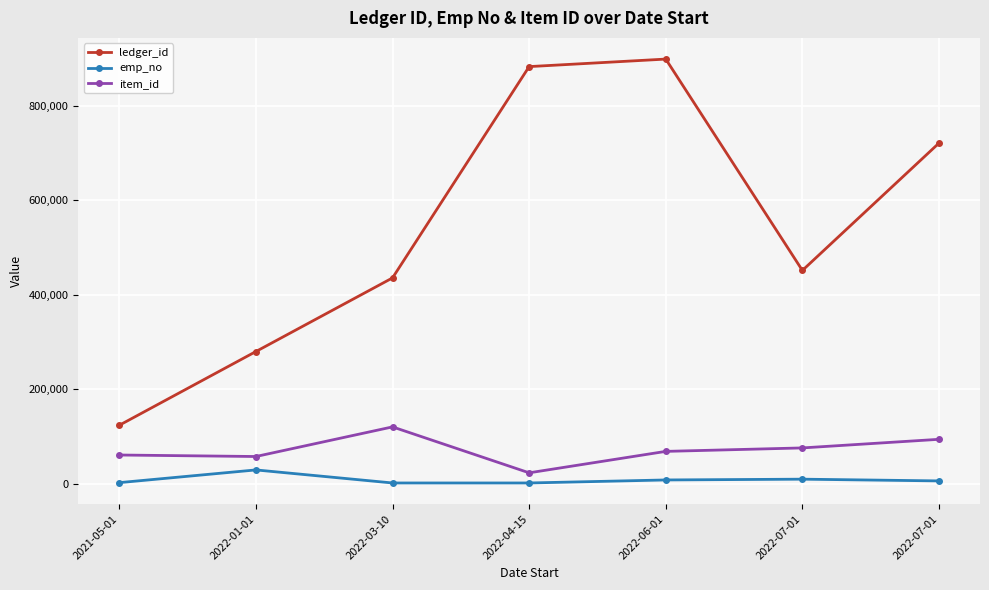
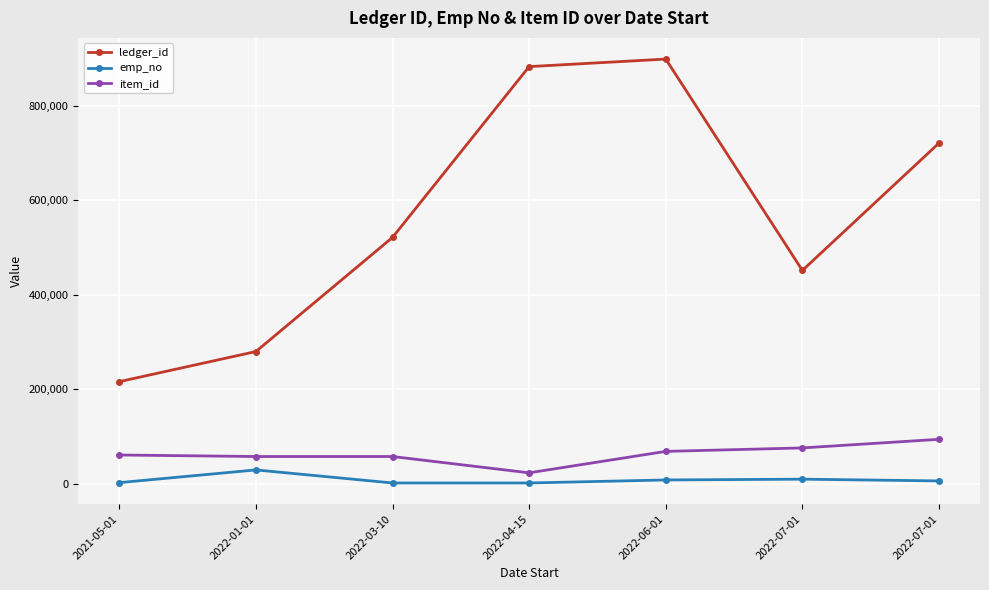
  {
    "ledger_id": {
-     "2021-05-01": "120,000",
+     "2021-05-01": "220,000",
      "2022-01-01": "280,000",
-     "2022-03-10": "440,000",
+     "2022-03-10": "520,000",
      "2022-04-15": "880,000",
      "2022-06-01": "900,000"
    },
    "emp_no": {
      "2021-05-01": "0",
      "2022-01-01": "30,000",
      "2022-03-10": "0",
      "2022-04-15": "0",
      "2022-06-01": "10,000"
    },
    "item_id": {
      "2021-05-01": "60,000",
      "2022-01-01": "60,000",
-     "2022-03-10": "120,000",
+     "2022-03-10": "60,000",
      "2022-04-15": "20,000",
      "2022-06-01": "70,000"
    }
  }
